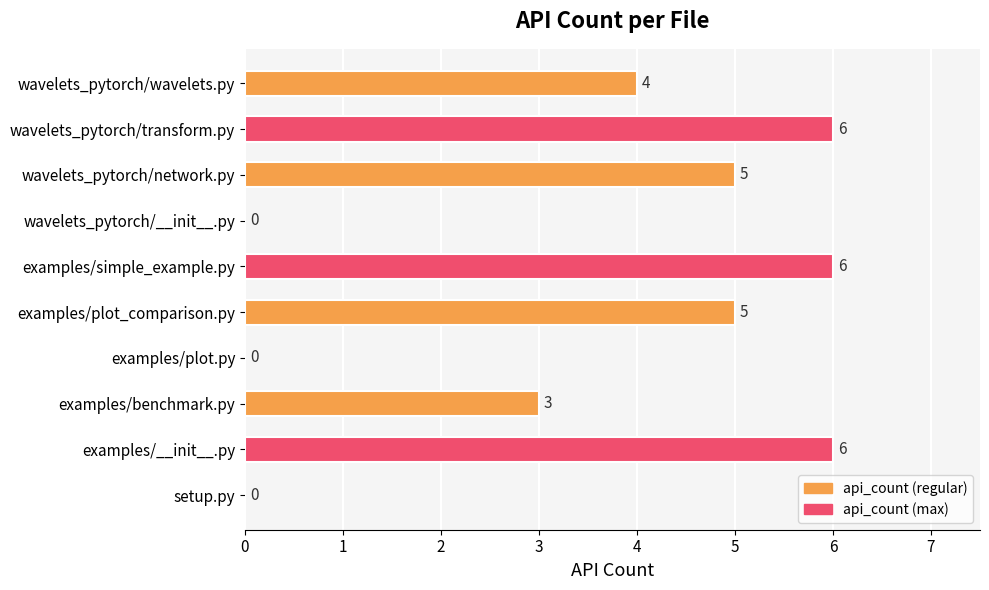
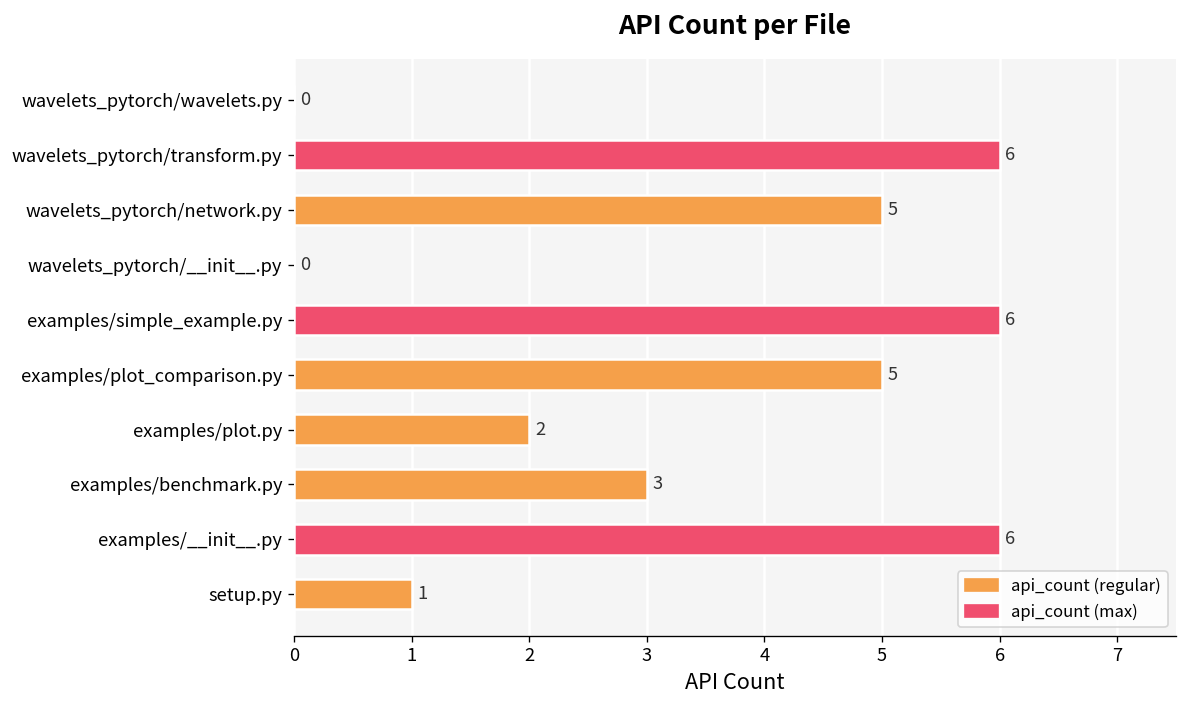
  {
-   "wavelets_pytorch/wavelets.py": 4,
+   "wavelets_pytorch/wavelets.py": 0,
    "wavelets_pytorch/transform.py": 6,
    "wavelets_pytorch/network.py": 5,
    "wavelets_pytorch/__init__.py": 0,
    "examples/simple_example.py": 6,
    "examples/plot_comparison.py": 5,
-   "examples/plot.py": 0,
+   "examples/plot.py": 2,
    "examples/benchmark.py": 3,
    "examples/__init__.py": 6,
-   "setup.py": 0
+   "setup.py": 1
  }
